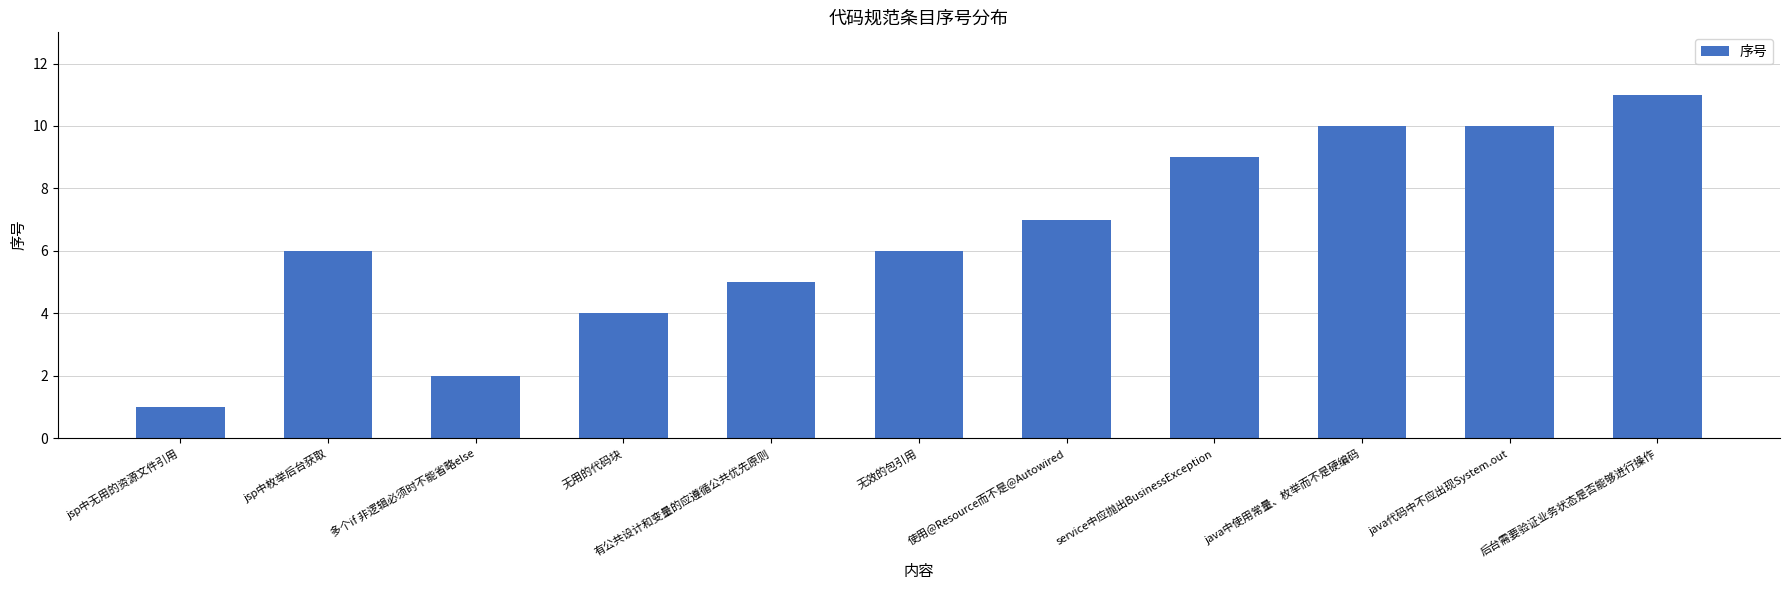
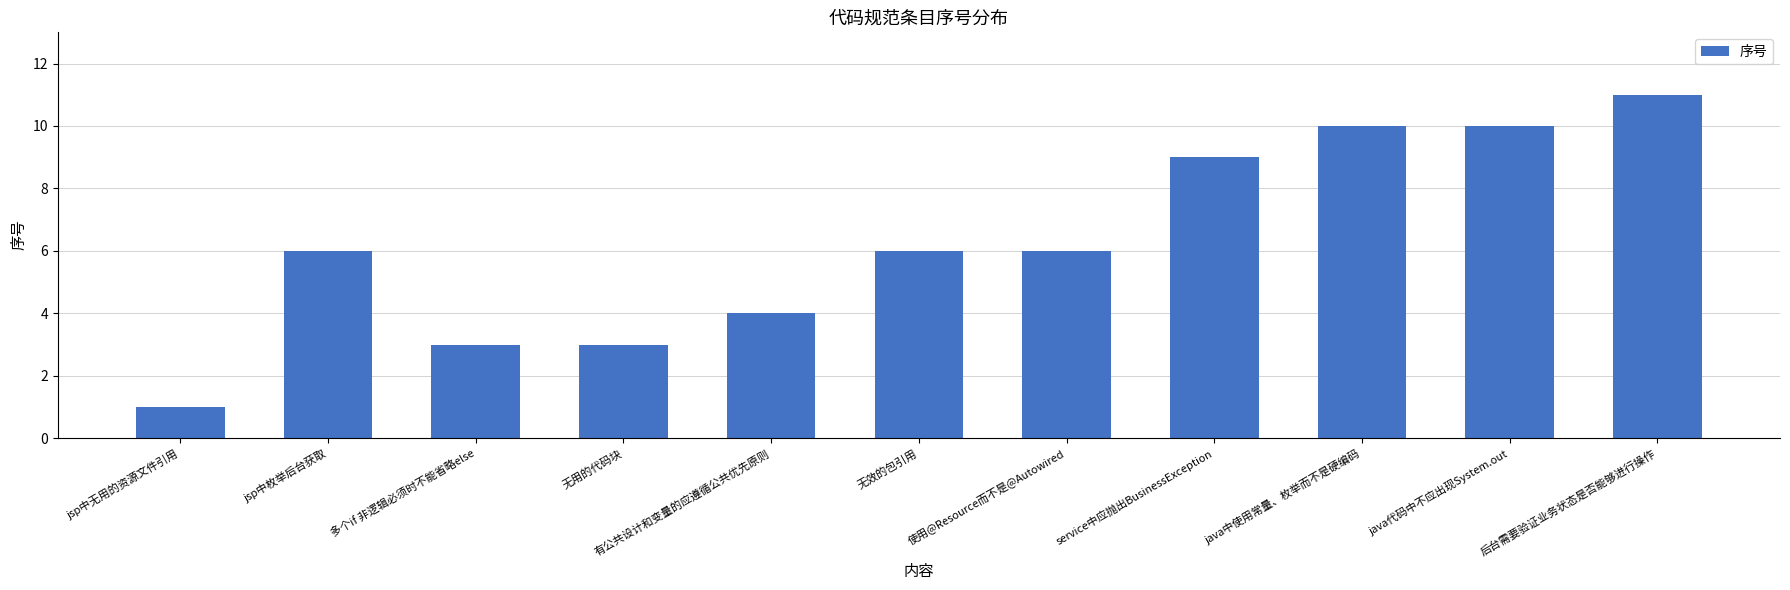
  {
    "jsp中无用的资源文件引用": 1,
    "jsp中枚举后台获取": 6,
-   "多个if 非逻辑必须时不能省略else": 2,
-   "无用的代码块": 4,
-   "有公共设计和变量的应遵循公共优先原则": 5,
+   "多个if 非逻辑必须时不能省略else": 3,
+   "无用的代码块": 3,
+   "有公共设计和变量的应遵循公共优先原则": 4,
    "无效的包引用": 6,
-   "使用@Resource而不是@Autowired": 7,
+   "使用@Resource而不是@Autowired": 6,
    "service中应抛出BusinessException": 9,
    "java中使用常量、枚举而不是硬编码": 10,
    "java代码中不应出现System.out": 10,
    "后台需要验证业务状态是否能够进行操作": 11
  }
